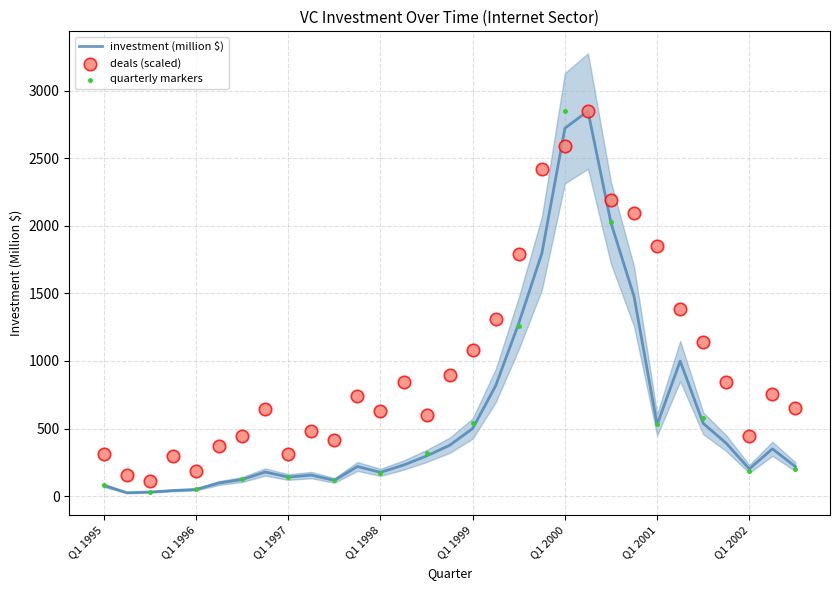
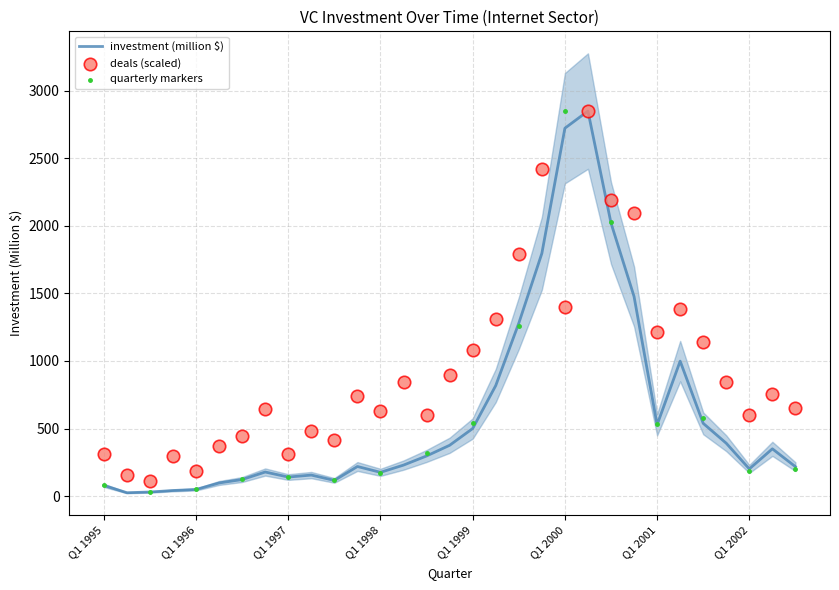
  {
    "deals (scaled)": {
-     "Q1 2000": 2590,
-     "Q1 2001": 1850,
-     "Q1 2002": 440
+     "Q1 2000": 1400,
+     "Q1 2001": 1210,
+     "Q1 2002": 600
    }
  }
